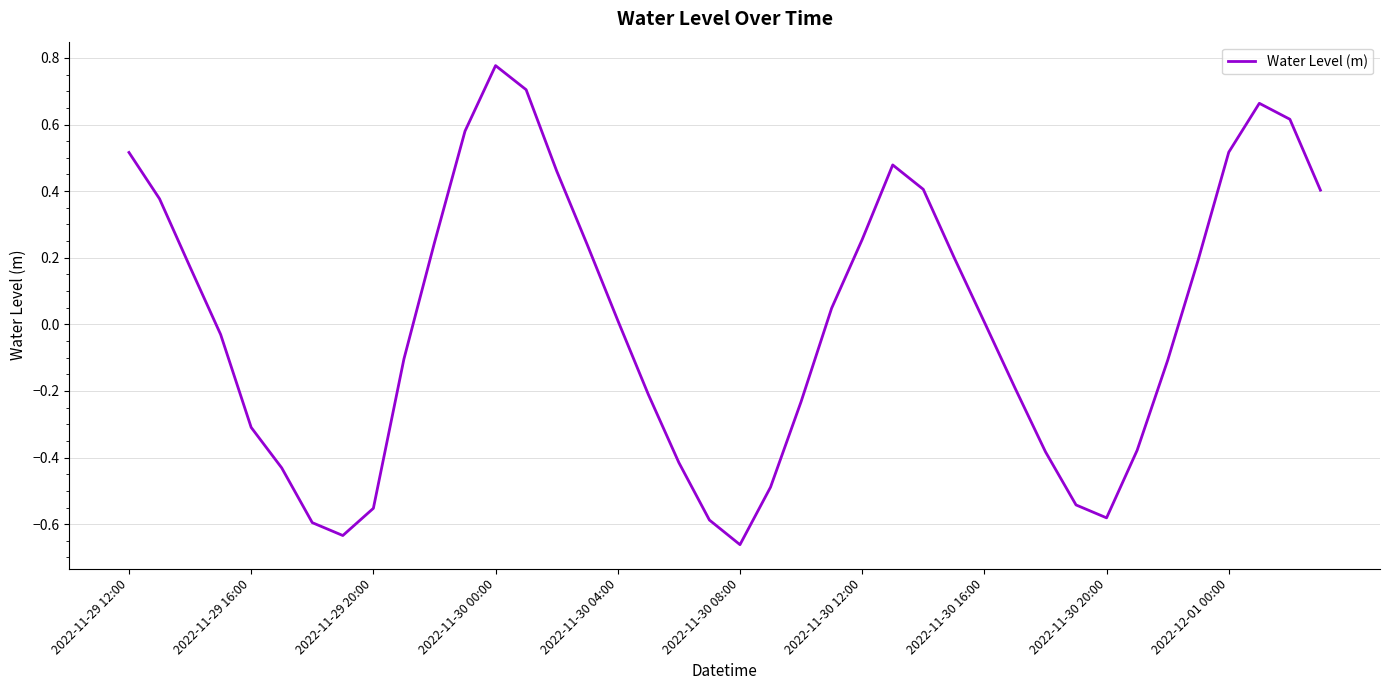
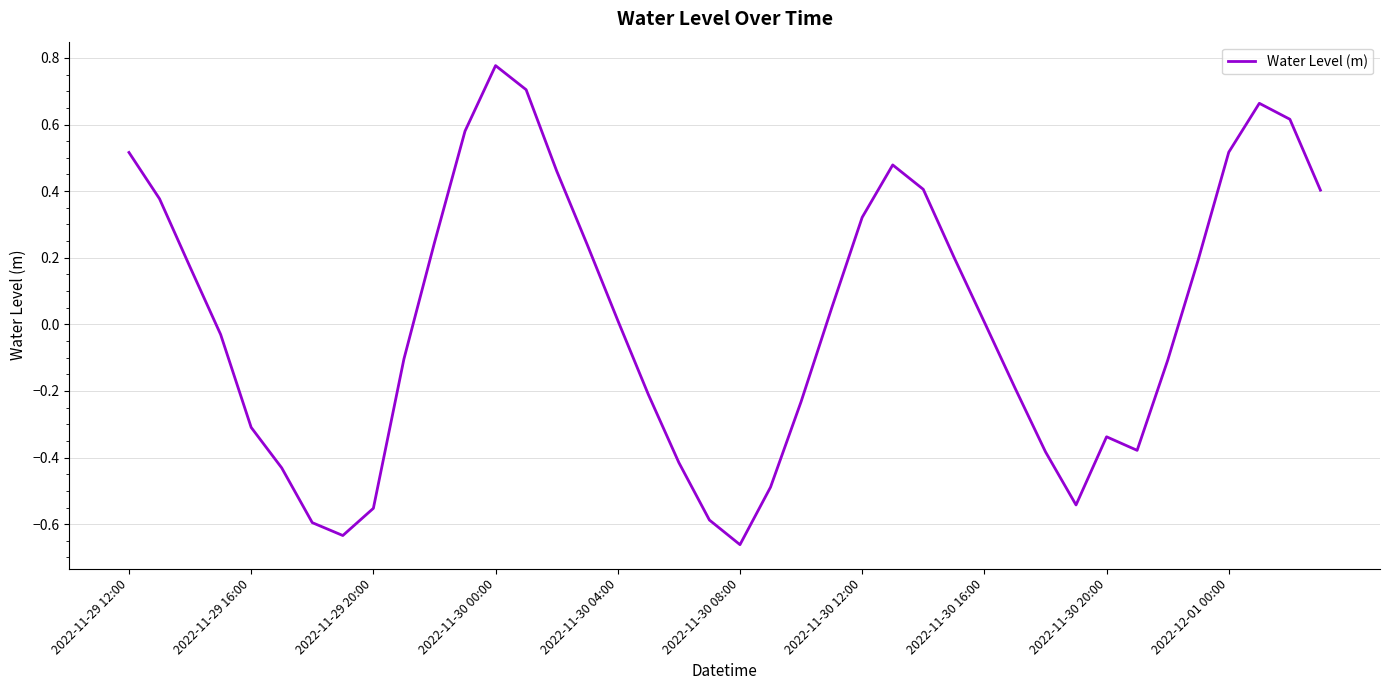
  {
    "2022-11-29 12:00": 0.52,
    "2022-11-29 16:00": -0.31,
    "2022-11-29 20:00": -0.55,
    "2022-11-30 00:00": 0.78,
    "2022-11-30 04:00": 0.01,
    "2022-11-30 08:00": -0.66,
-   "2022-11-30 12:00": 0.25,
+   "2022-11-30 12:00": 0.32,
    "2022-11-30 16:00": 0.01,
-   "2022-11-30 20:00": -0.58,
+   "2022-11-30 20:00": -0.34,
    "2022-12-01 00:00": 0.52
  }
